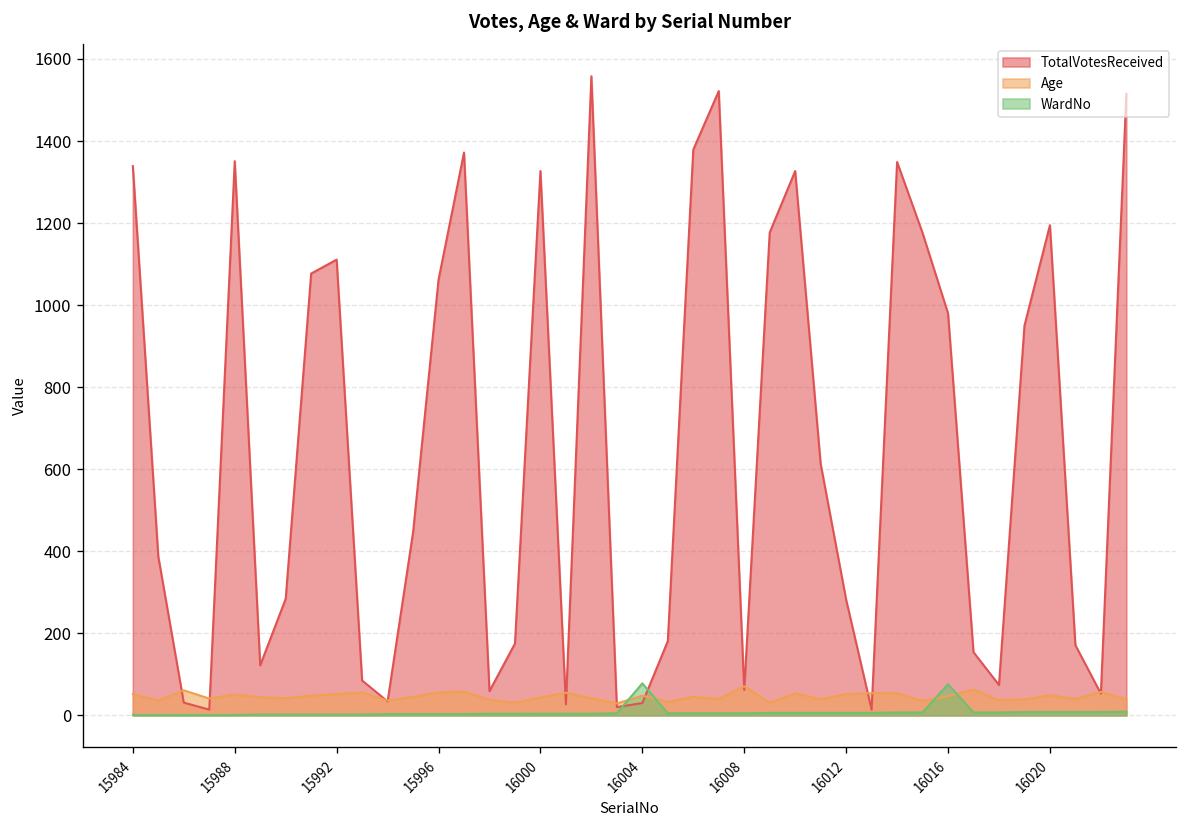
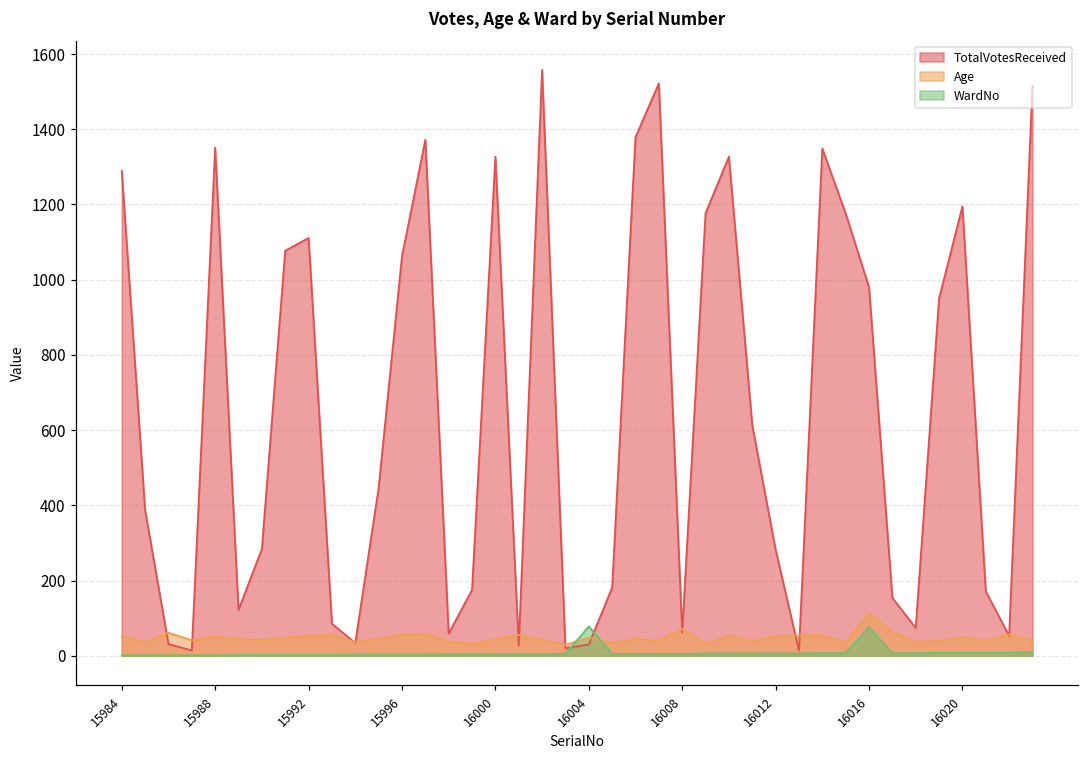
  {
    "TotalVotesReceived": {
-     "15984": 1340,
+     "15984": 1290,
      "15988": 1350,
      "15992": 1110,
      "15996": 1060,
      "16000": 1330,
      "16004": 30,
      "16008": 60,
      "16012": 280,
      "16016": 980,
      "16020": 1200
    },
    "Age": {
      "15984": 50,
      "15988": 50,
      "15992": 50,
      "15996": 60,
      "16000": 40,
      "16004": 50,
      "16008": 70,
      "16012": 50,
-     "16016": 50,
+     "16016": 110,
      "16020": 50
    },
    "WardNo": {
      "15984": 0,
      "15988": 0,
      "15992": 0,
      "15996": 0,
      "16000": 0,
      "16004": 80,
      "16008": 10,
      "16012": 10,
      "16016": 80,
      "16020": 10
    }
  }
